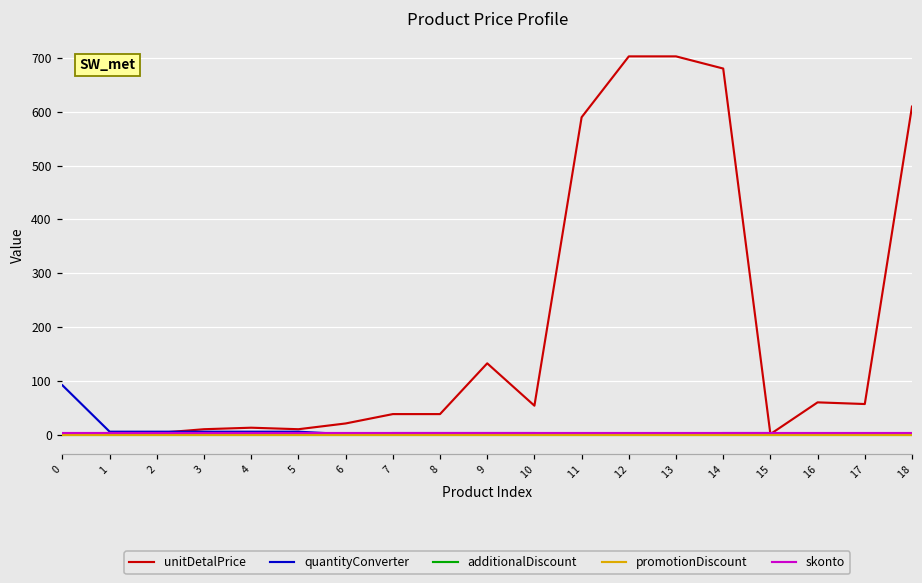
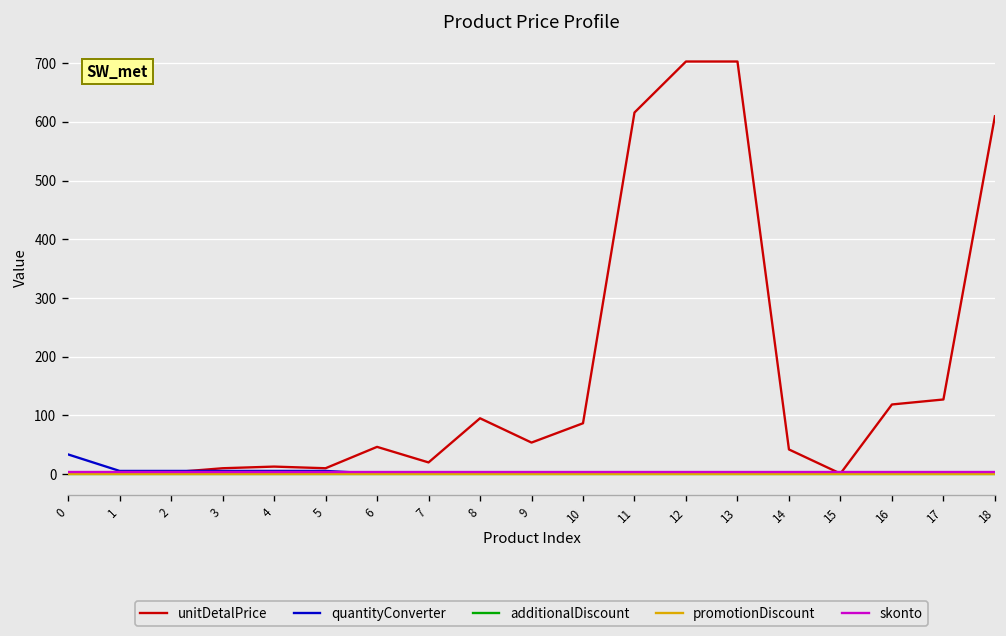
  {
    "unitDetalPrice": {
      "4": 10,
-     "6": 20,
-     "7": 40,
-     "8": 40,
-     "9": 130,
-     "10": 50,
-     "11": 590,
+     "6": 50,
+     "7": 20,
+     "8": 100,
+     "9": 50,
+     "10": 90,
+     "11": 620,
      "12": 700,
      "13": 700,
-     "14": 680,
-     "16": 60,
-     "17": 60,
+     "14": 40,
+     "16": 120,
+     "17": 130,
      "18": 610
    },
    "quantityConverter": {
-     "0": 90
+     "0": 30
    }
  }
